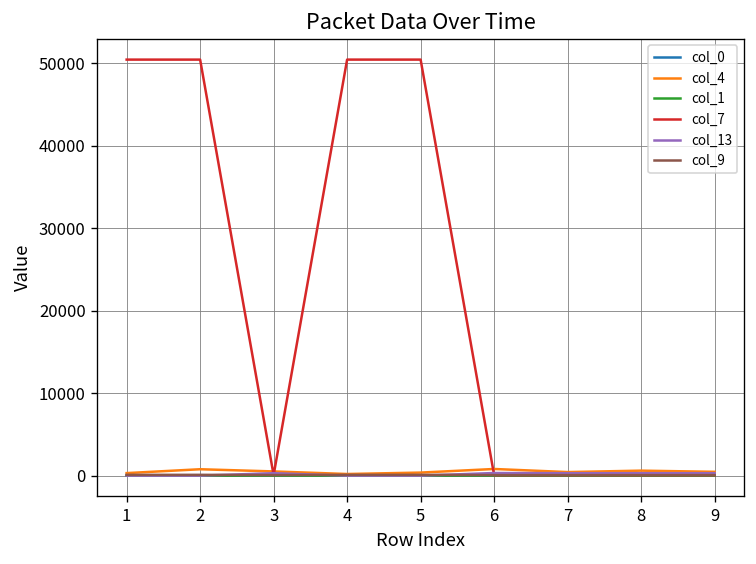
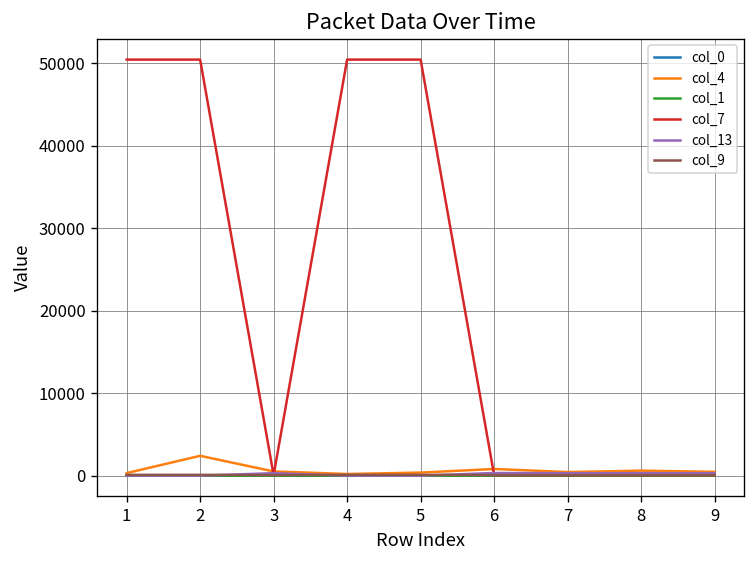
  {
    "col_4": {
-     "2": 1000,
+     "2": 2000,
      "6": 1000
    },
    "col_7": {
      "1": 50000,
      "2": 50000,
      "4": 50000,
      "5": 50000
    }
  }
